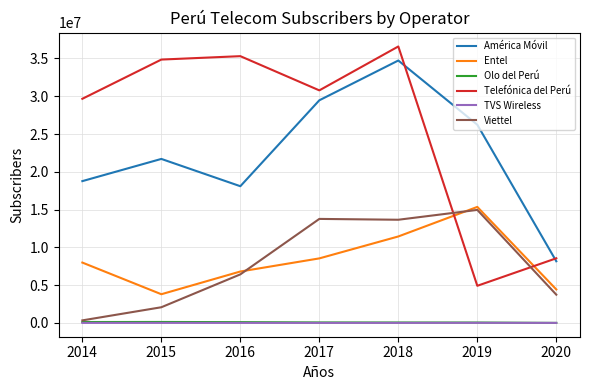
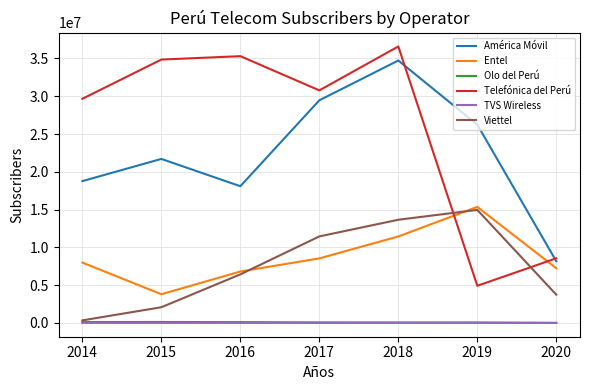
  {
    "América Móvil": {
      "2014": 19000000,
      "2015": 22000000,
      "2016": 18000000,
      "2017": 29000000,
      "2018": 35000000,
      "2020": 8000000
    },
    "Entel": {
      "2014": 8000000,
      "2015": 4000000,
      "2016": 7000000,
      "2017": 9000000,
      "2018": 11000000,
      "2019": 15000000,
-     "2020": 4000000
+     "2020": 7000000
    },
    "Telefónica del Perú": {
      "2014": 30000000,
      "2015": 35000000,
      "2016": 35000000,
      "2017": 31000000,
      "2018": 37000000,
      "2019": 5000000,
      "2020": 9000000
    },
    "Viettel": {
      "2015": 2000000,
      "2016": 6000000,
-     "2017": 14000000,
+     "2017": 11000000,
      "2018": 14000000,
      "2019": 15000000,
      "2020": 4000000
    }
  }
